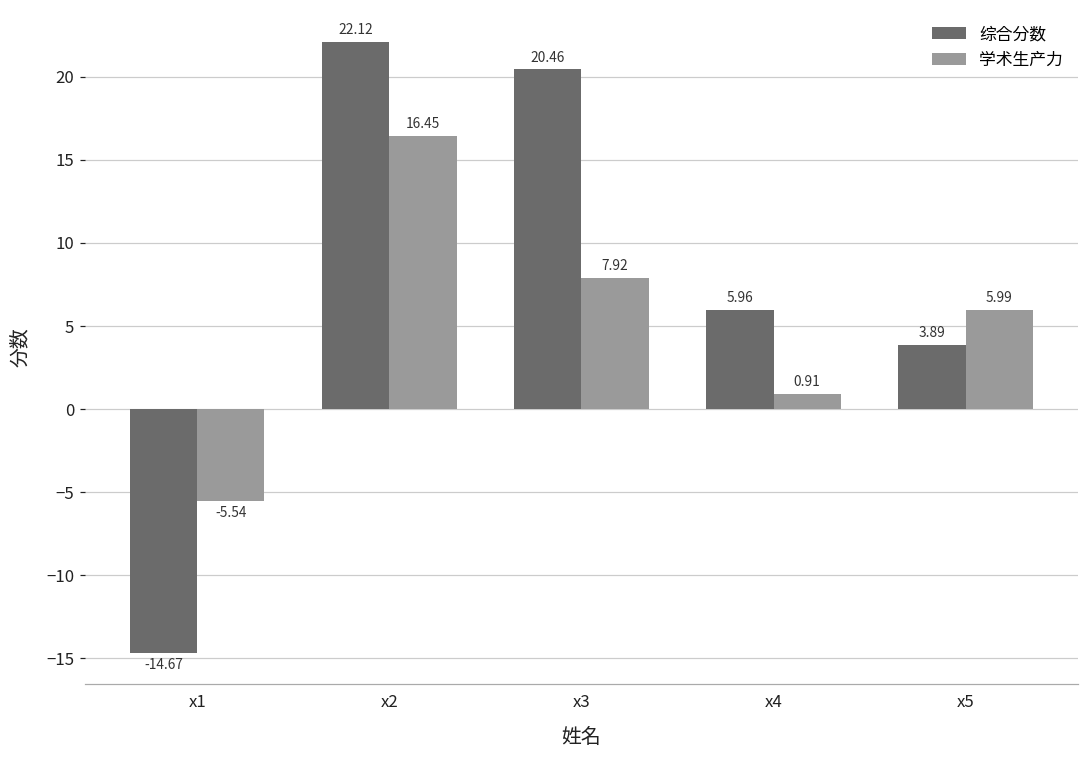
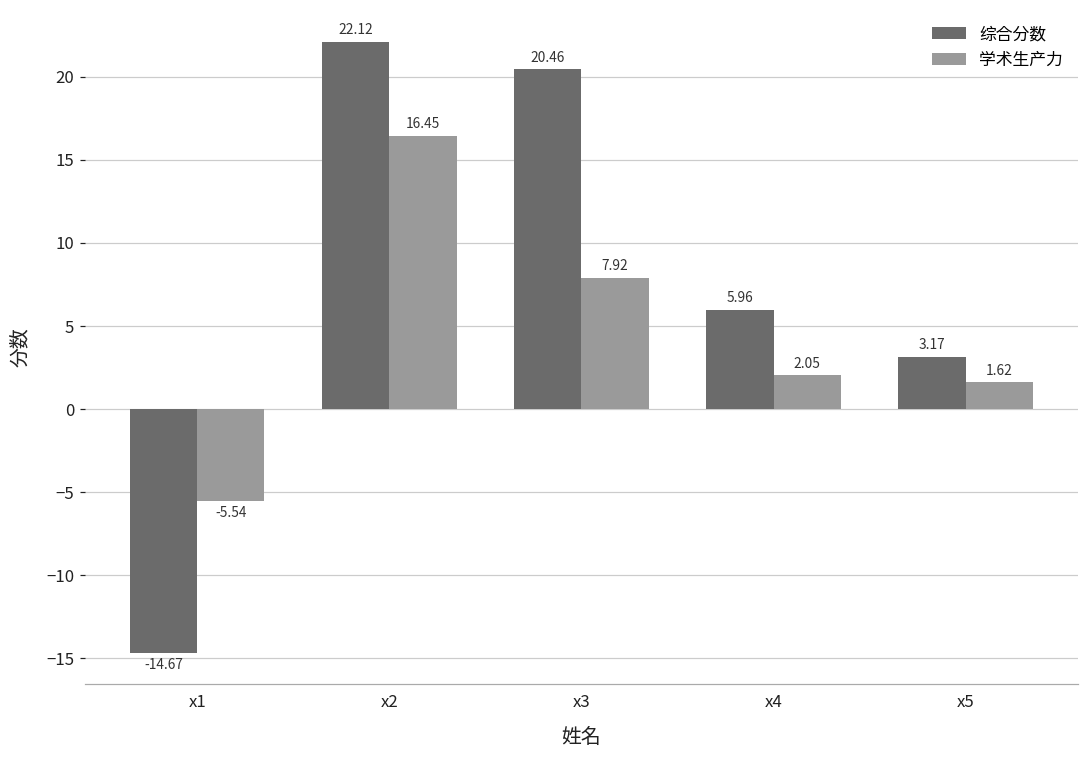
  {
    "综合分数": {
      "x1": -14.67,
      "x2": 22.12,
      "x3": 20.46,
      "x4": 5.96,
-     "x5": 3.89
+     "x5": 3.17
    },
    "学术生产力": {
      "x1": -5.54,
      "x2": 16.45,
      "x3": 7.92,
-     "x4": 0.91,
-     "x5": 5.99
+     "x4": 2.05,
+     "x5": 1.62
    }
  }
